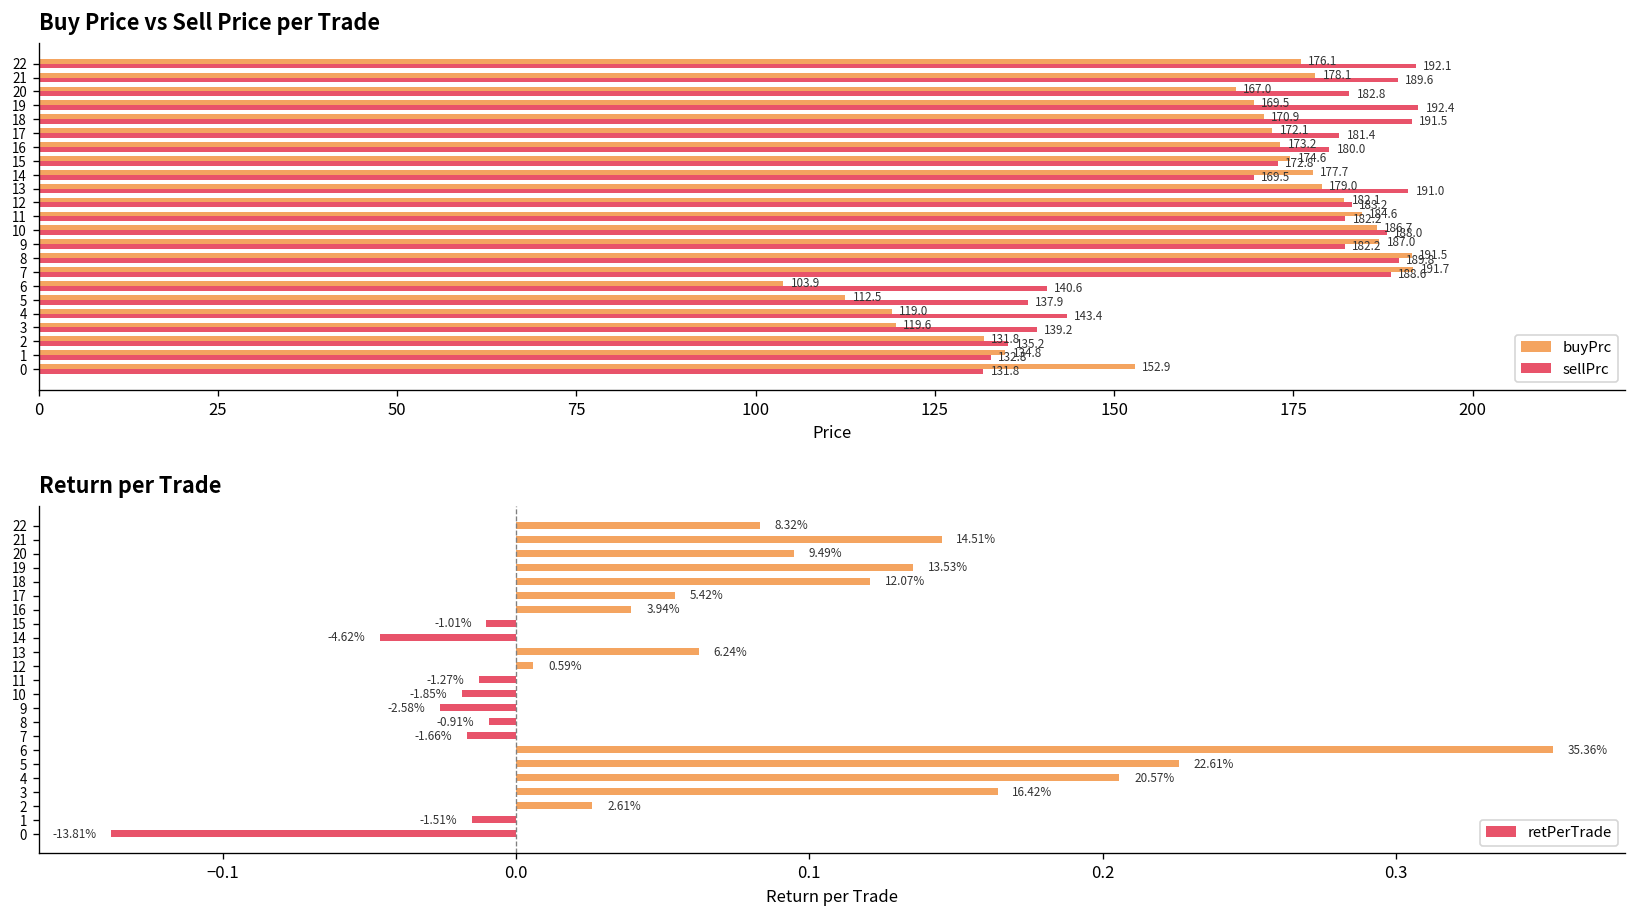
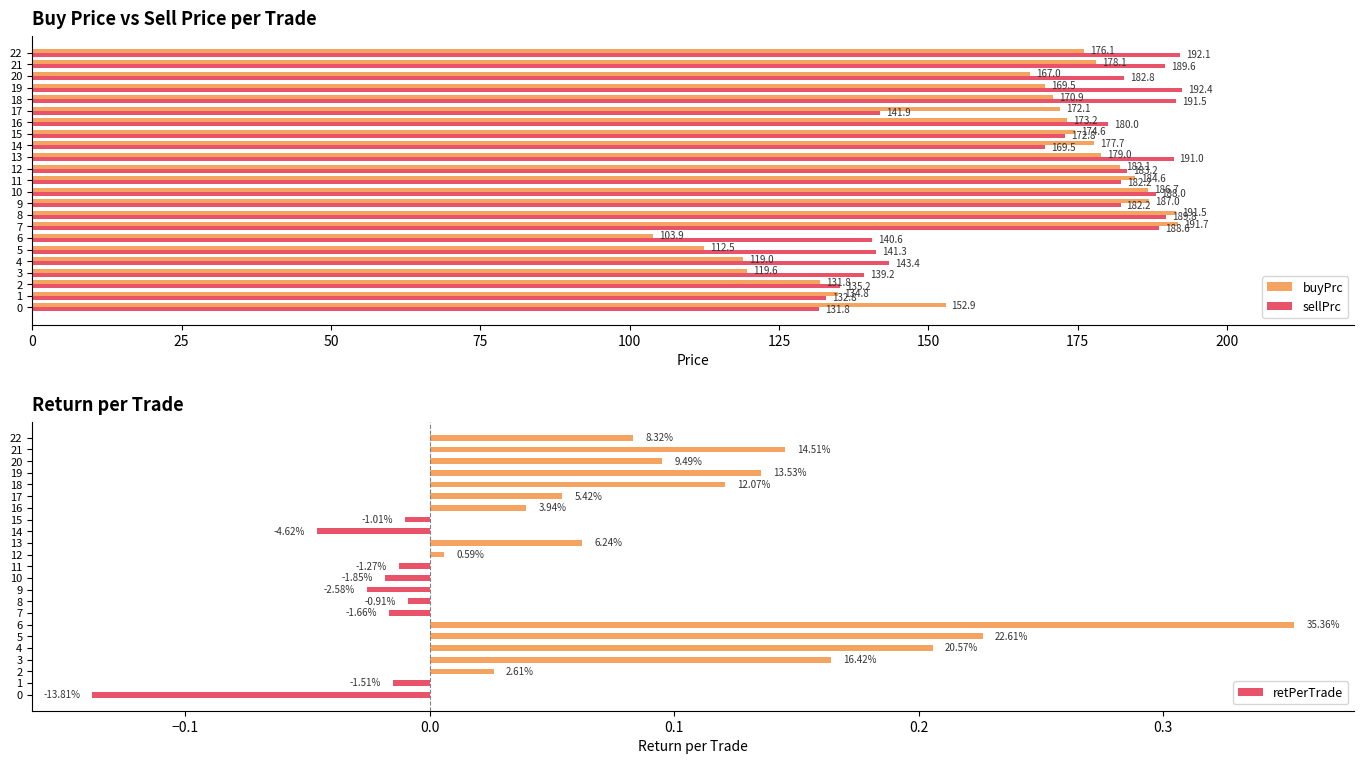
  {
    "Buy Price vs Sell Price per Trade": {
      "buyPrc": {
        "22": "176.1",
        "21": "178.1",
        "20": "167.0",
        "19": "169.5",
        "18": "170.9",
        "17": "172.1",
        "16": "173.2",
        "14": "177.7",
        "13": "179.0",
        "7": "191.7",
        "6": "103.9",
        "5": "112.5",
        "4": "119.0",
        "3": "119.6",
        "2": "131.8",
        "0": "152.9"
      },
      "sellPrc": {
        "22": "192.1",
        "21": "189.6",
        "20": "182.8",
        "19": "192.4",
        "18": "191.5",
-       "17": "181.4",
+       "17": "141.9",
        "16": "180.0",
        "14": "169.5",
        "13": "191.0",
        "9": "182.2",
        "7": "188.6",
        "6": "140.6",
-       "5": "137.9",
+       "5": "141.3",
        "4": "143.4",
        "3": "139.2",
        "0": "131.8"
      }
    },
    "Return per Trade": {
      "22": "8.32%",
      "21": "14.51%",
      "20": "9.49%",
      "19": "13.53%",
      "18": "12.07%",
      "17": "5.42%",
      "16": "3.94%",
      "15": "-1.01%",
      "14": "-4.62%",
      "13": "6.24%",
      "12": "0.59%",
      "11": "-1.27%",
      "10": "-1.85%",
      "9": "-2.58%",
      "8": "-0.91%",
      "7": "-1.66%",
      "6": "35.36%",
      "5": "22.61%",
      "4": "20.57%",
      "3": "16.42%",
      "2": "2.61%",
      "1": "-1.51%",
      "0": "-13.81%"
    }
  }
